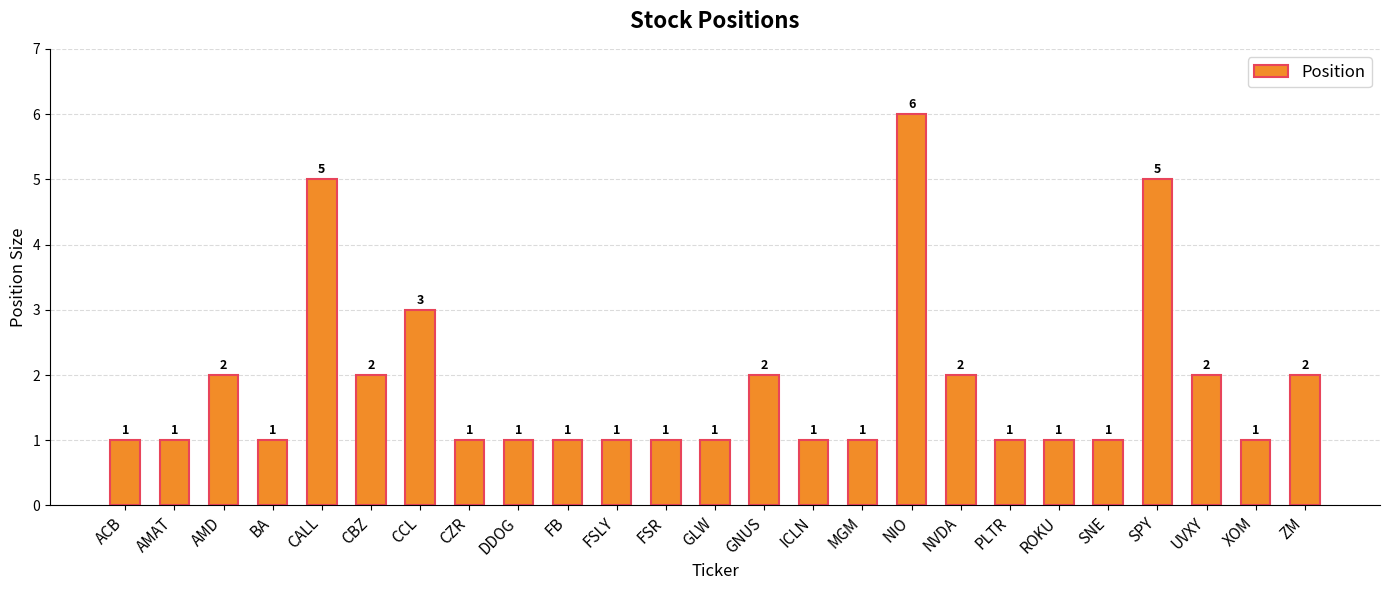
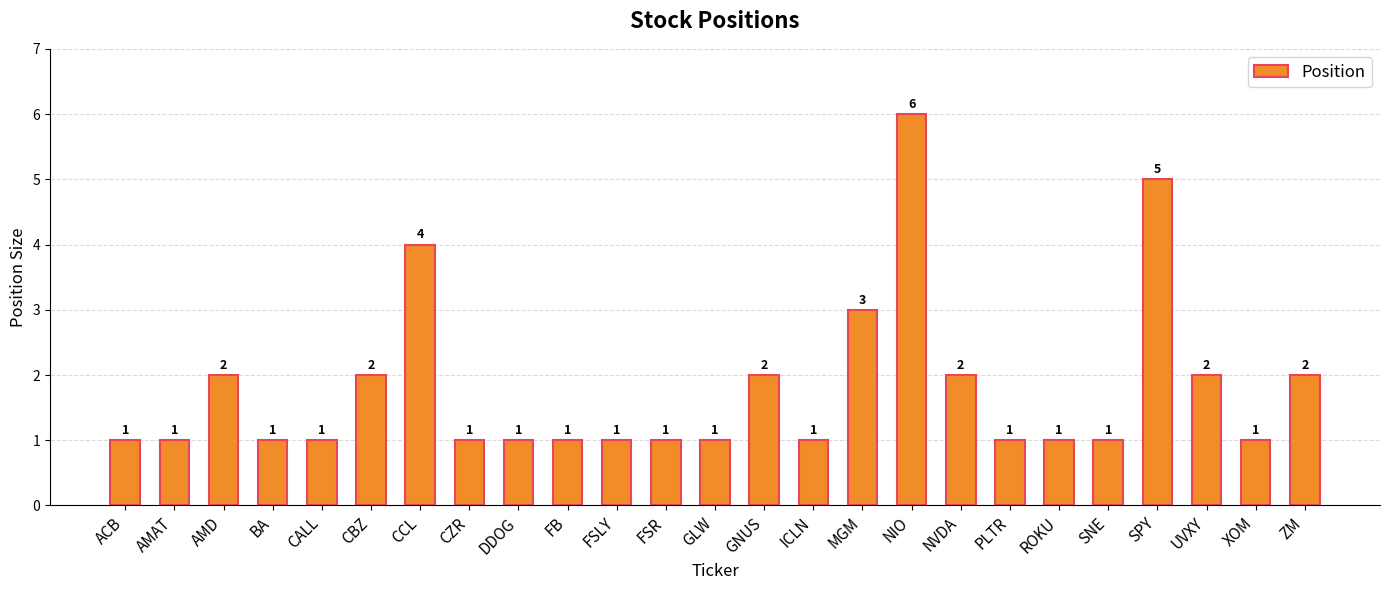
  {
    "ACB": 1,
    "AMAT": 1,
    "AMD": 2,
    "BA": 1,
-   "CALL": 5,
+   "CALL": 1,
    "CBZ": 2,
-   "CCL": 3,
+   "CCL": 4,
    "CZR": 1,
    "DDOG": 1,
    "FB": 1,
    "FSLY": 1,
    "FSR": 1,
    "GLW": 1,
    "GNUS": 2,
    "ICLN": 1,
-   "MGM": 1,
+   "MGM": 3,
    "NIO": 6,
    "NVDA": 2,
    "PLTR": 1,
    "ROKU": 1,
    "SNE": 1,
    "SPY": 5,
    "UVXY": 2,
    "XOM": 1,
    "ZM": 2
  }
